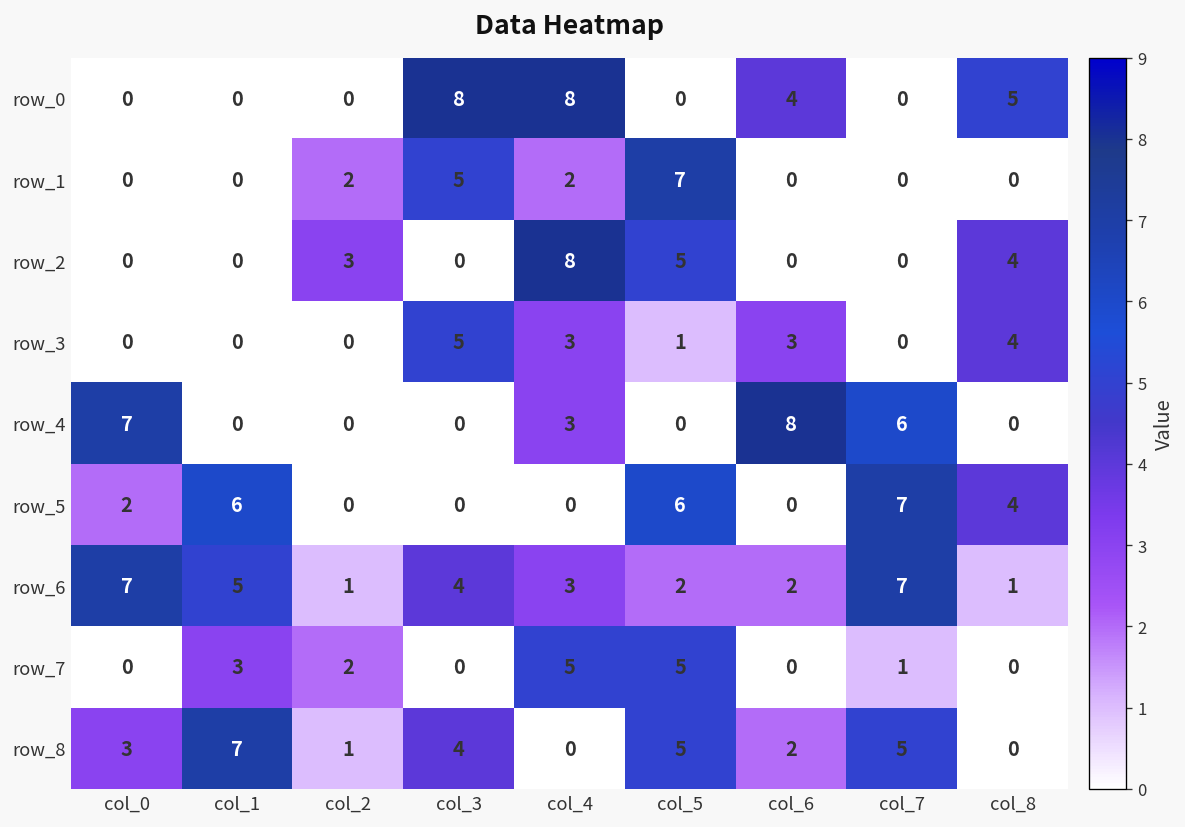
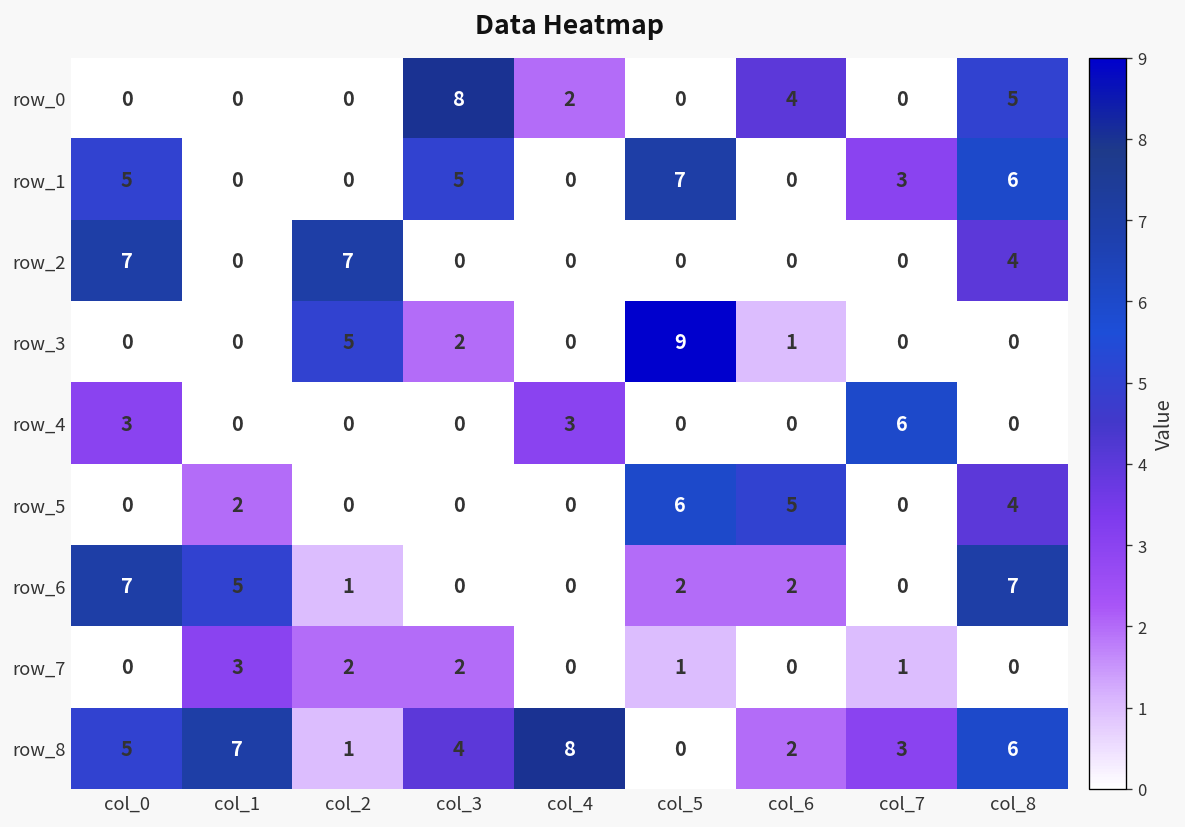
  {
    "row_0": {
      "col_0": 0,
      "col_1": 0,
      "col_2": 0,
      "col_3": 8,
-     "col_4": 8,
+     "col_4": 2,
      "col_5": 0,
      "col_6": 4,
      "col_7": 0,
      "col_8": 5
    },
    "row_1": {
-     "col_0": 0,
+     "col_0": 5,
      "col_1": 0,
-     "col_2": 2,
+     "col_2": 0,
      "col_3": 5,
-     "col_4": 2,
+     "col_4": 0,
      "col_5": 7,
      "col_6": 0,
-     "col_7": 0,
-     "col_8": 0
+     "col_7": 3,
+     "col_8": 6
    },
    "row_2": {
-     "col_0": 0,
+     "col_0": 7,
      "col_1": 0,
-     "col_2": 3,
+     "col_2": 7,
      "col_3": 0,
-     "col_4": 8,
-     "col_5": 5,
+     "col_4": 0,
+     "col_5": 0,
      "col_6": 0,
      "col_7": 0,
      "col_8": 4
    },
    "row_3": {
      "col_0": 0,
      "col_1": 0,
-     "col_2": 0,
-     "col_3": 5,
-     "col_4": 3,
-     "col_5": 1,
-     "col_6": 3,
+     "col_2": 5,
+     "col_3": 2,
+     "col_4": 0,
+     "col_5": 9,
+     "col_6": 1,
      "col_7": 0,
-     "col_8": 4
+     "col_8": 0
    },
    "row_4": {
-     "col_0": 7,
+     "col_0": 3,
      "col_1": 0,
      "col_2": 0,
      "col_3": 0,
      "col_4": 3,
      "col_5": 0,
-     "col_6": 8,
+     "col_6": 0,
      "col_7": 6,
      "col_8": 0
    },
    "row_5": {
-     "col_0": 2,
-     "col_1": 6,
+     "col_0": 0,
+     "col_1": 2,
      "col_2": 0,
      "col_3": 0,
      "col_4": 0,
      "col_5": 6,
-     "col_6": 0,
-     "col_7": 7,
+     "col_6": 5,
+     "col_7": 0,
      "col_8": 4
    },
    "row_6": {
      "col_0": 7,
      "col_1": 5,
      "col_2": 1,
-     "col_3": 4,
-     "col_4": 3,
+     "col_3": 0,
+     "col_4": 0,
      "col_5": 2,
      "col_6": 2,
-     "col_7": 7,
-     "col_8": 1
+     "col_7": 0,
+     "col_8": 7
    },
    "row_7": {
      "col_0": 0,
      "col_1": 3,
      "col_2": 2,
-     "col_3": 0,
-     "col_4": 5,
-     "col_5": 5,
+     "col_3": 2,
+     "col_4": 0,
+     "col_5": 1,
      "col_6": 0,
      "col_7": 1,
      "col_8": 0
    },
    "row_8": {
-     "col_0": 3,
+     "col_0": 5,
      "col_1": 7,
      "col_2": 1,
      "col_3": 4,
-     "col_4": 0,
-     "col_5": 5,
+     "col_4": 8,
+     "col_5": 0,
      "col_6": 2,
-     "col_7": 5,
-     "col_8": 0
+     "col_7": 3,
+     "col_8": 6
    }
  }
